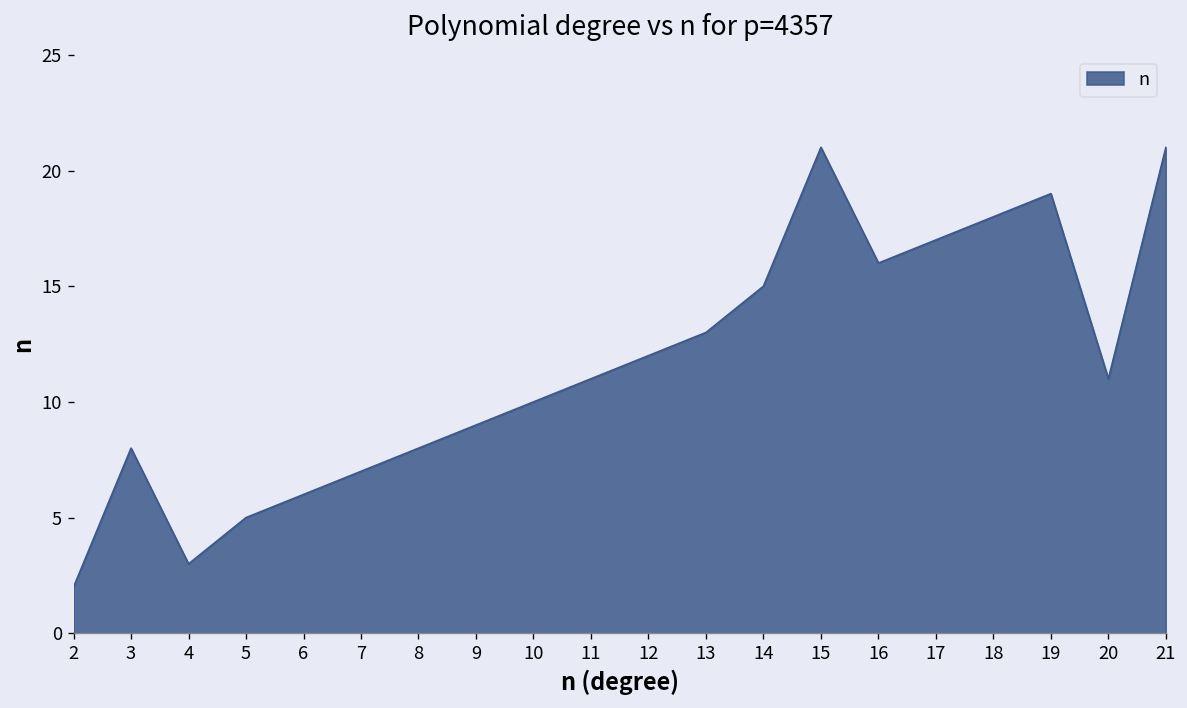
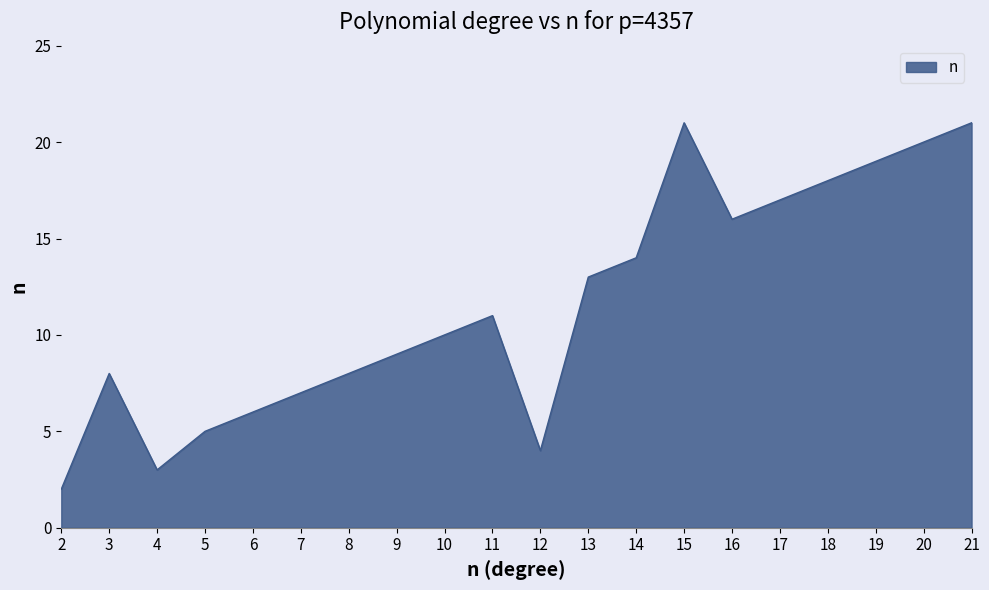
  {
    "2": 2,
    "3": 8,
    "4": 3,
    "5": 5,
    "6": 6,
    "7": 7,
    "8": 8,
    "9": 9,
    "10": 10,
    "11": 11,
-   "12": 12,
+   "12": 4,
    "13": 13,
-   "14": 15,
+   "14": 14,
    "15": 21,
    "16": 16,
    "17": 17,
    "18": 18,
    "19": 19,
-   "20": 11,
+   "20": 20,
    "21": 21
  }
